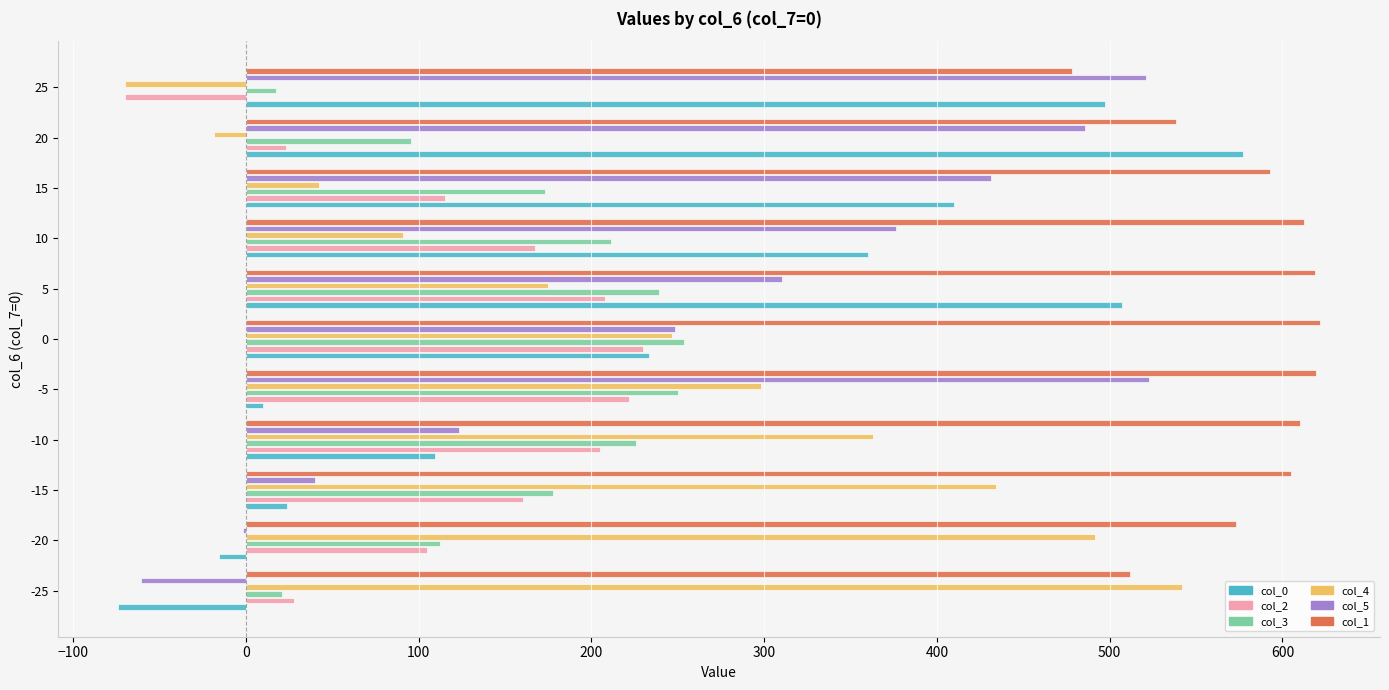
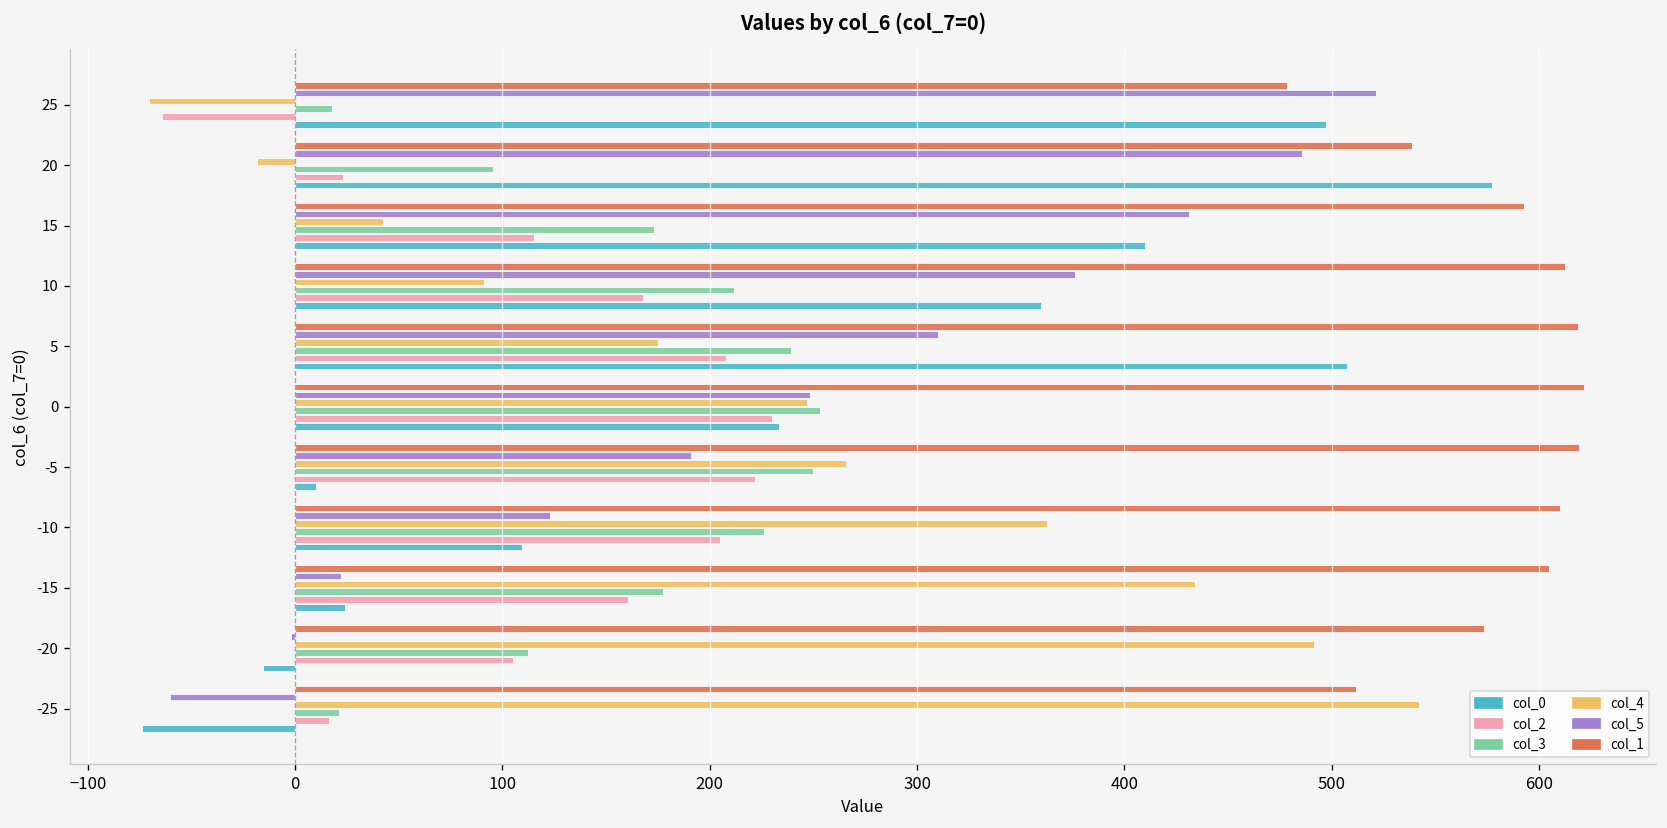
  {
    "col_0": {
      "25": 497,
      "20": 577,
      "15": 410,
      "10": 360,
      "5": 507,
      "0": 233,
      "-5": 10,
      "-10": 109,
      "-15": 24,
      "-20": -15,
      "-25": -74
    },
    "col_2": {
-     "25": -70,
+     "25": -64,
      "20": 23,
      "15": 115,
      "10": 168,
      "5": 208,
      "0": 230,
      "-5": 222,
      "-10": 205,
      "-15": 160,
      "-20": 105,
-     "-25": 28
+     "-25": 16
    },
    "col_3": {
      "25": 18,
      "20": 96,
      "15": 173,
      "10": 212,
      "5": 239,
      "0": 253,
      "-5": 250,
      "-10": 226,
      "-15": 178,
      "-20": 112,
      "-25": 21
    },
    "col_4": {
      "25": -70,
      "20": -19,
      "15": 42,
      "10": 91,
      "5": 175,
      "0": 247,
-     "-5": 298,
+     "-5": 266,
      "-10": 363,
      "-15": 434,
      "-20": 491,
      "-25": 542
    },
    "col_5": {
      "25": 521,
      "20": 486,
      "15": 431,
      "10": 376,
      "5": 310,
      "0": 248,
-     "-5": 523,
+     "-5": 191,
      "-10": 123,
-     "-15": 40,
+     "-15": 22,
      "-20": -2,
      "-25": -61
    },
    "col_1": {
      "25": 478,
      "20": 539,
      "15": 593,
      "10": 613,
      "5": 619,
      "0": 622,
      "-5": 619,
      "-10": 610,
      "-15": 605,
      "-20": 573,
      "-25": 512
    }
  }
